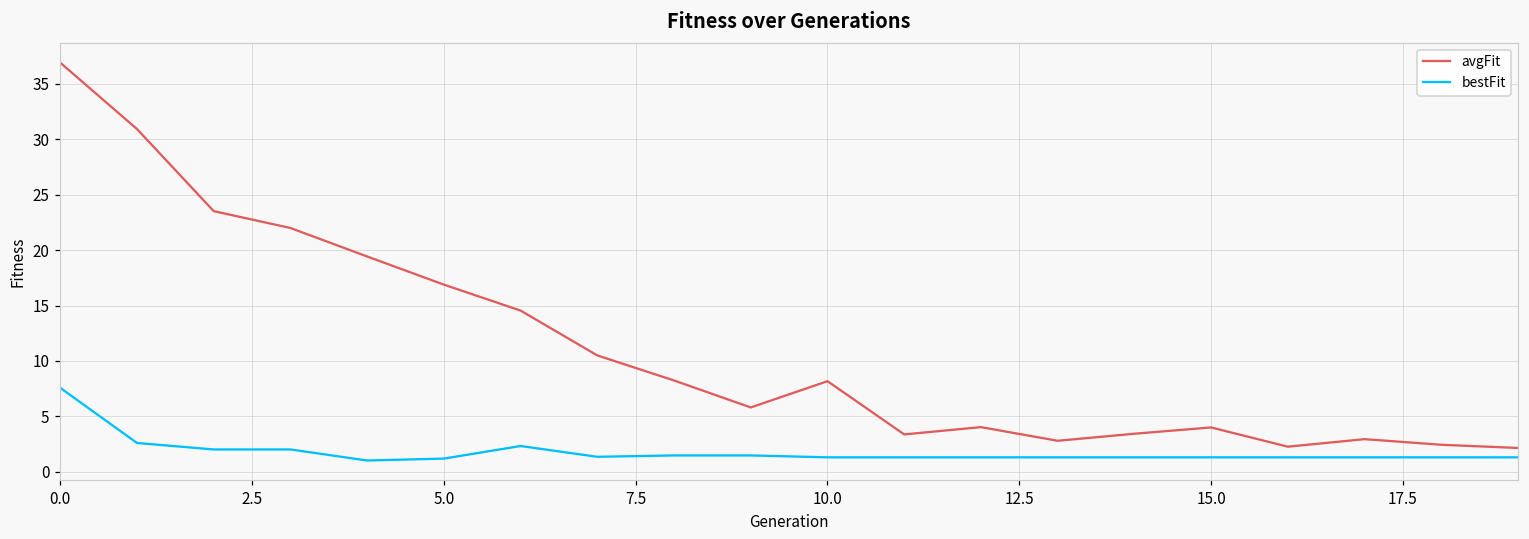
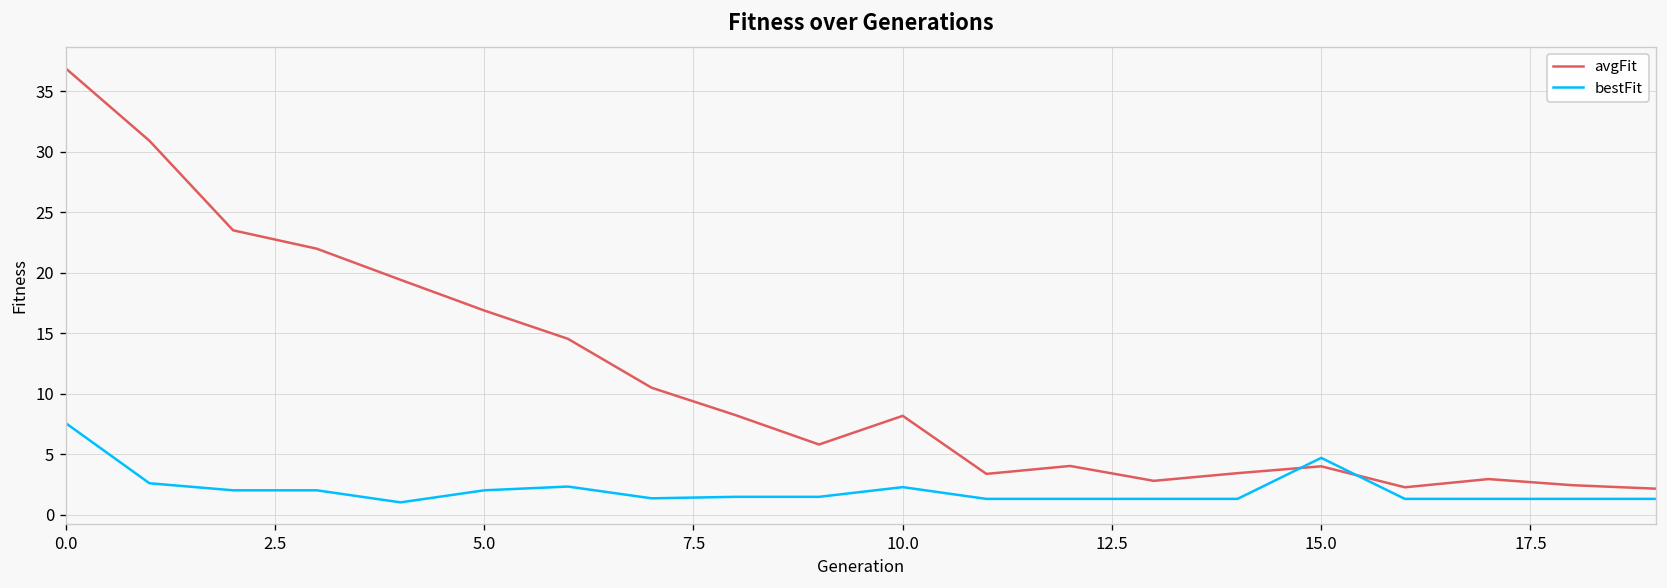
  {
    "avgFit": {
      "0.0": 36.9,
      "5.0": 16.9,
      "10.0": 8.2,
      "15.0": 4.0
    },
    "bestFit": {
      "0.0": 7.6,
-     "5.0": 1.2,
-     "10.0": 1.3,
-     "15.0": 1.3
+     "5.0": 2.0,
+     "10.0": 2.3,
+     "15.0": 4.7
    }
  }
